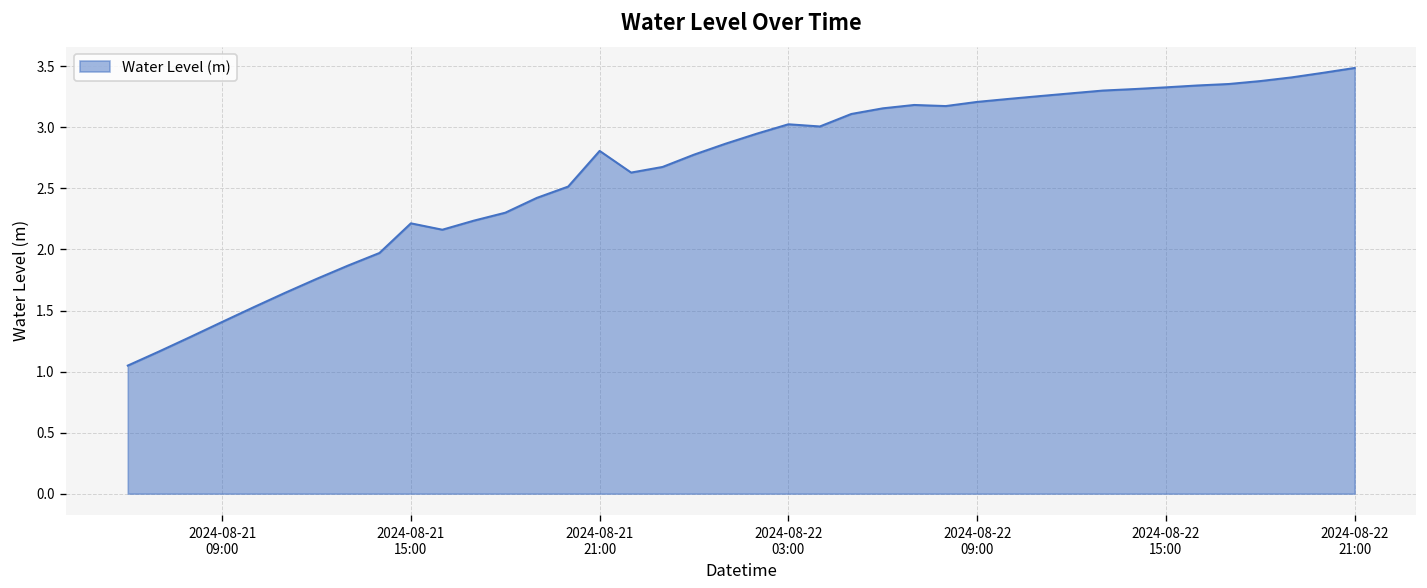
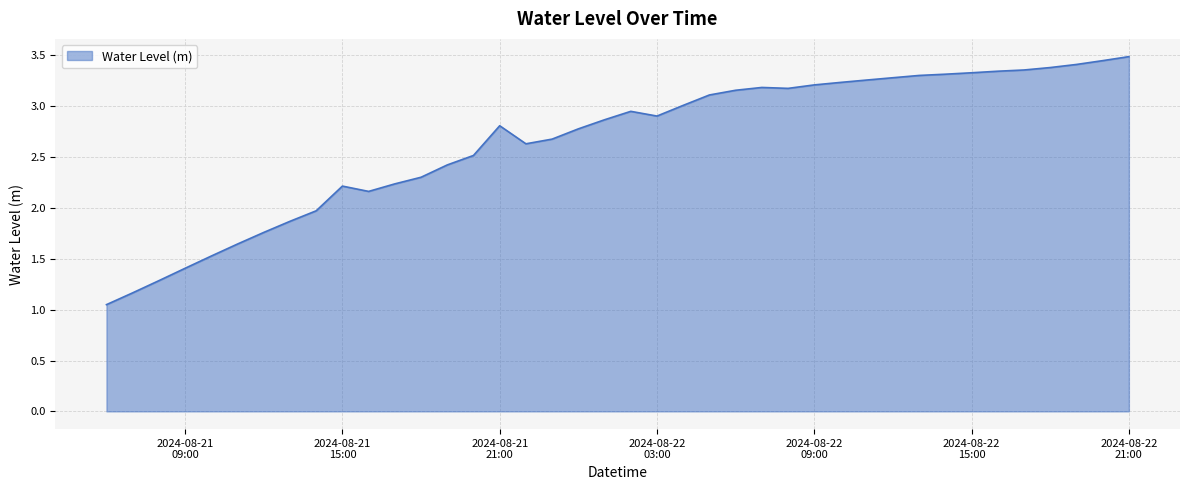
  {
    "2024-08-21 09:00": 1.41,
    "2024-08-21 15:00": 2.21,
    "2024-08-21 21:00": 2.81,
-   "2024-08-22 03:00": 3.03,
+   "2024-08-22 03:00": 2.90,
    "2024-08-22 09:00": 3.21,
    "2024-08-22 15:00": 3.33,
    "2024-08-22 21:00": 3.49
  }
